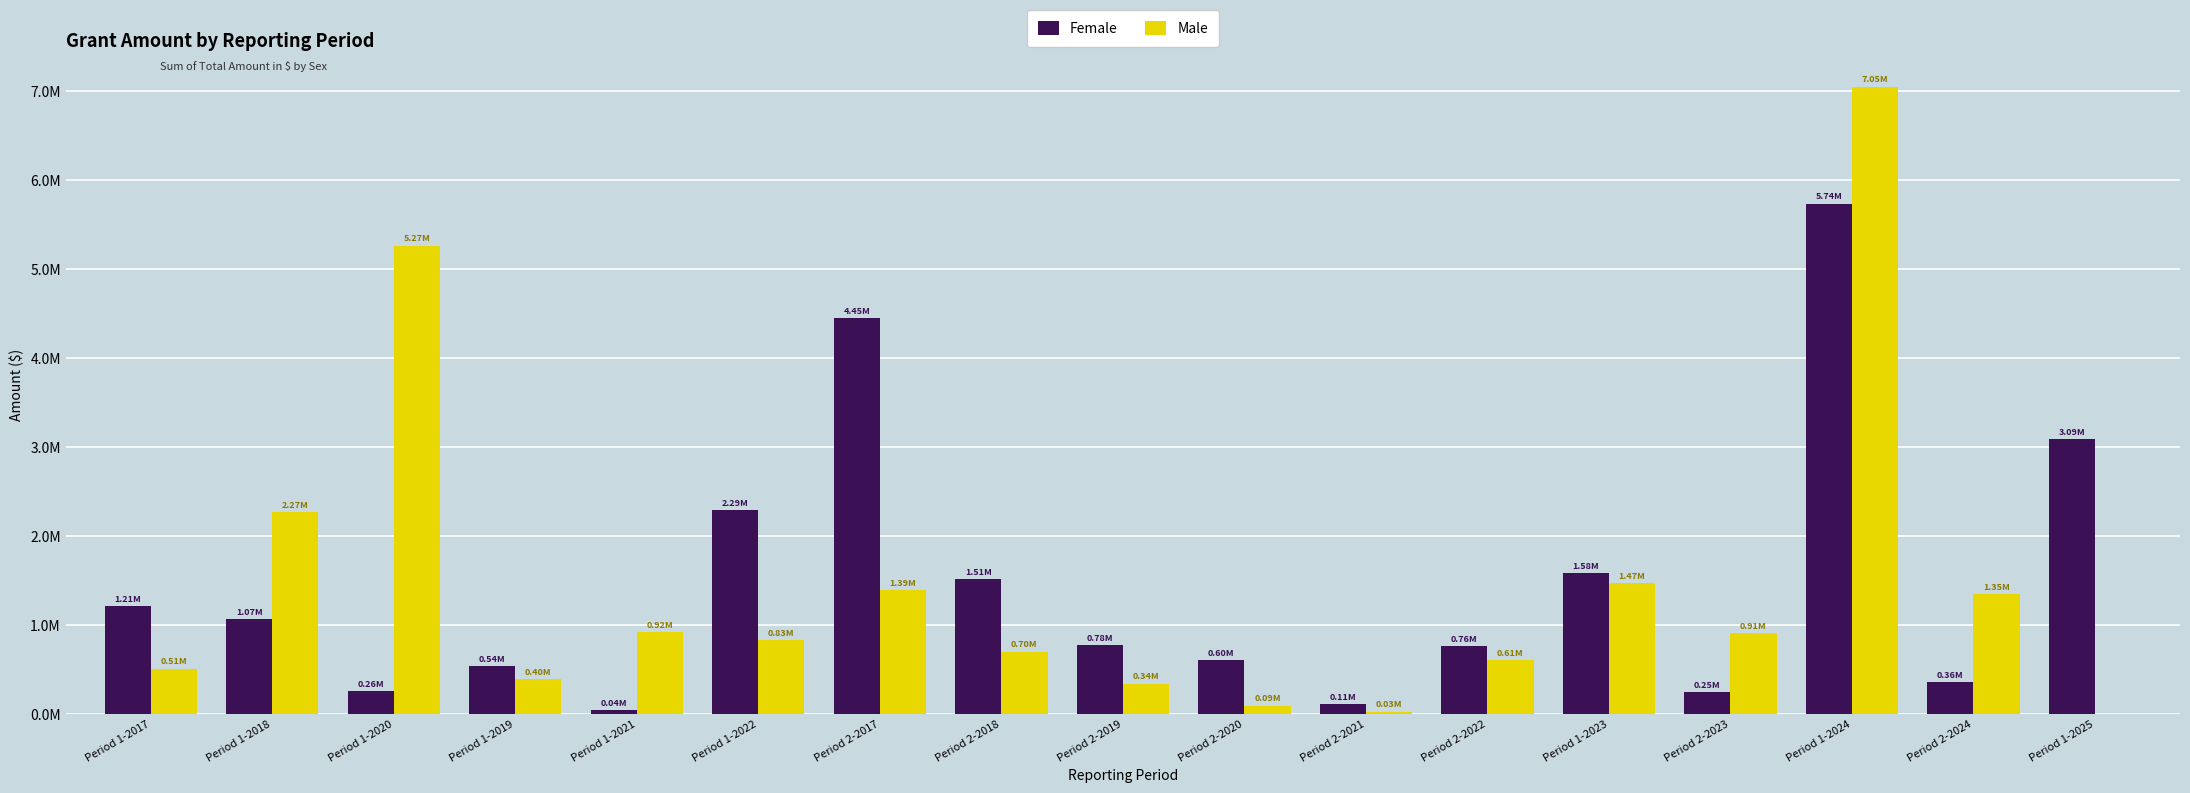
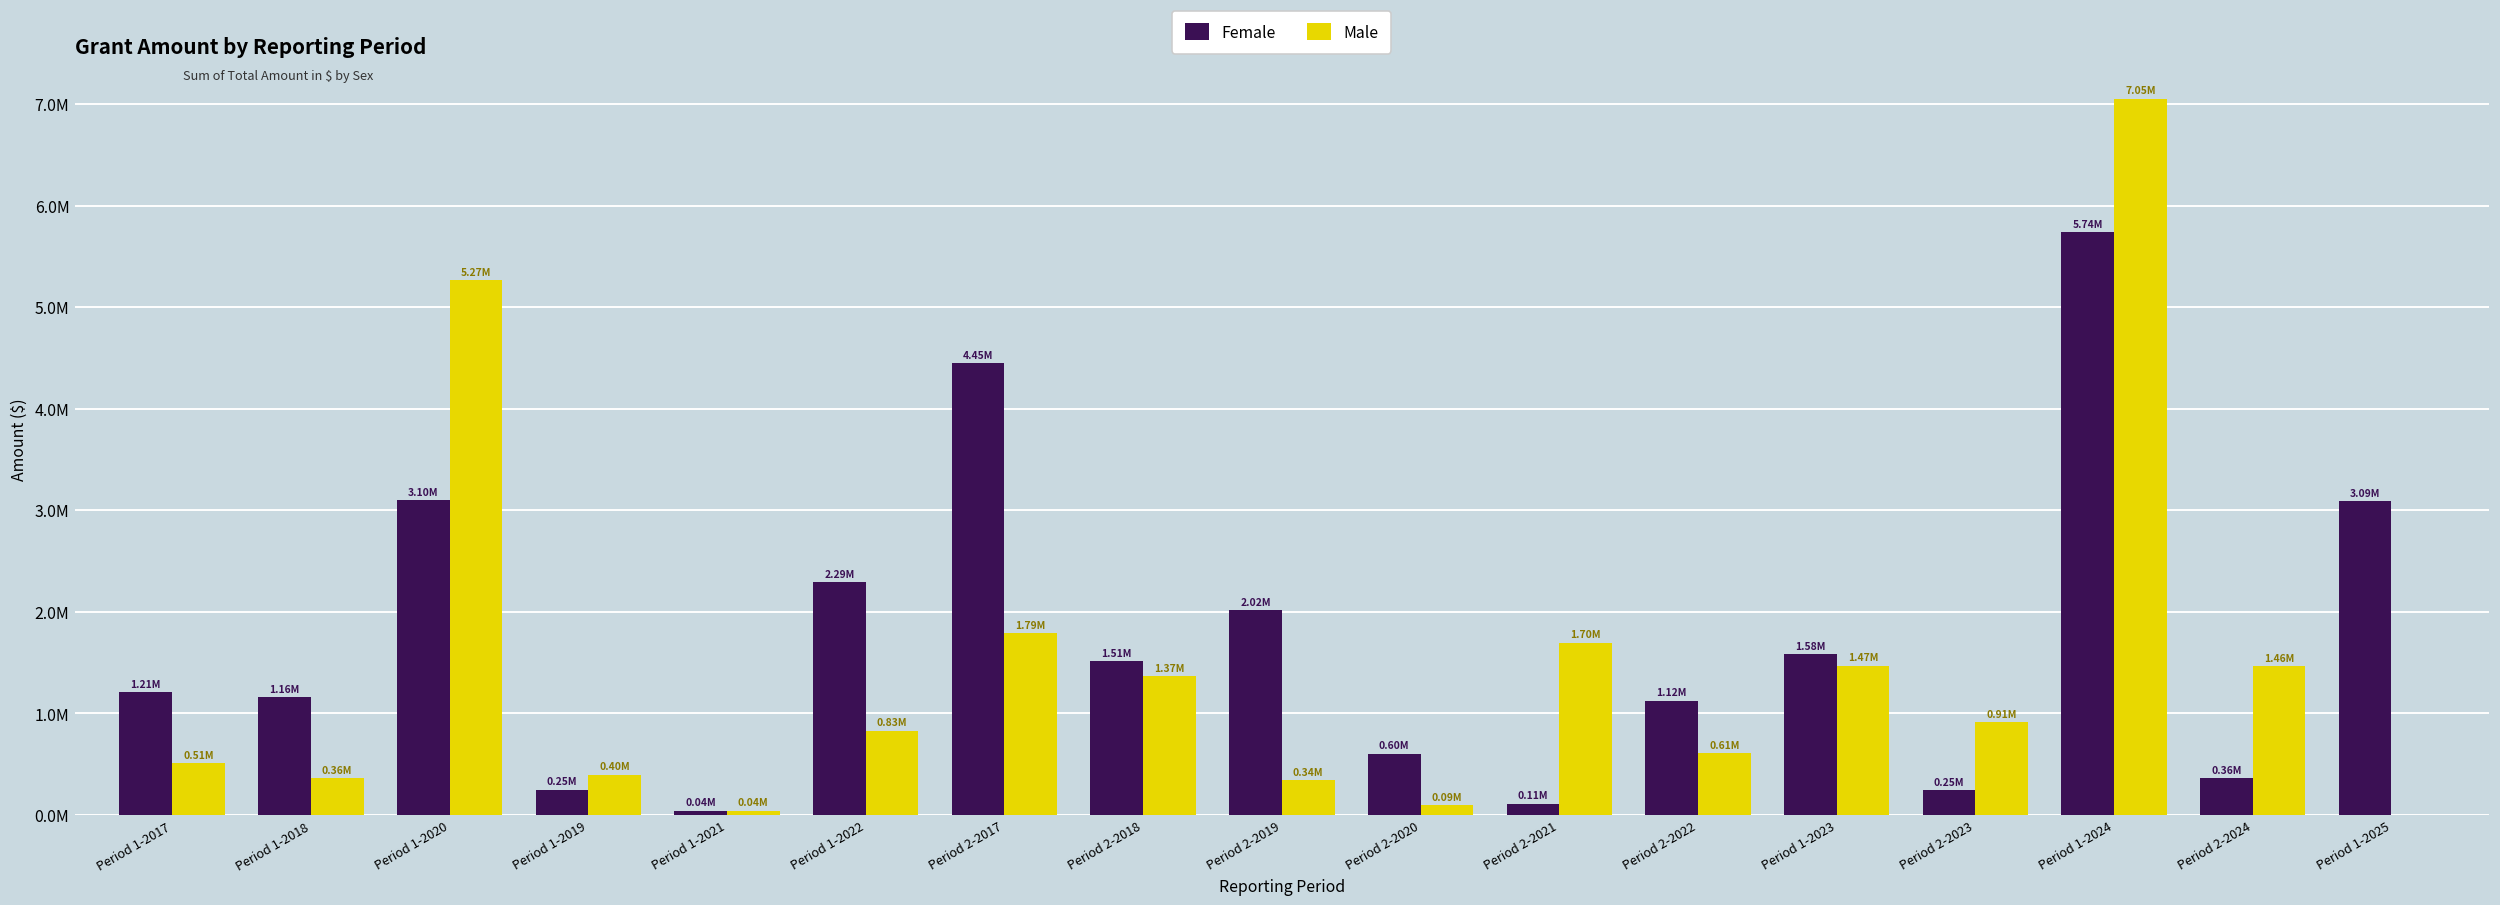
  {
    "Female": {
      "Period 1-2017": "1.21M",
-     "Period 1-2018": "1.07M",
-     "Period 1-2020": "0.26M",
-     "Period 1-2019": "0.54M",
+     "Period 1-2018": "1.16M",
+     "Period 1-2020": "3.10M",
+     "Period 1-2019": "0.25M",
      "Period 1-2021": "0.04M",
      "Period 1-2022": "2.29M",
      "Period 2-2017": "4.45M",
      "Period 2-2018": "1.51M",
-     "Period 2-2019": "0.78M",
+     "Period 2-2019": "2.02M",
      "Period 2-2020": "0.60M",
      "Period 2-2021": "0.11M",
-     "Period 2-2022": "0.76M",
+     "Period 2-2022": "1.12M",
      "Period 1-2023": "1.58M",
      "Period 2-2023": "0.25M",
      "Period 1-2024": "5.74M",
      "Period 2-2024": "0.36M",
      "Period 1-2025": "3.09M"
    },
    "Male": {
      "Period 1-2017": "0.51M",
-     "Period 1-2018": "2.27M",
+     "Period 1-2018": "0.36M",
      "Period 1-2020": "5.27M",
      "Period 1-2019": "0.40M",
-     "Period 1-2021": "0.92M",
+     "Period 1-2021": "0.04M",
      "Period 1-2022": "0.83M",
-     "Period 2-2017": "1.39M",
-     "Period 2-2018": "0.70M",
+     "Period 2-2017": "1.79M",
+     "Period 2-2018": "1.37M",
      "Period 2-2019": "0.34M",
      "Period 2-2020": "0.09M",
-     "Period 2-2021": "0.03M",
+     "Period 2-2021": "1.70M",
      "Period 2-2022": "0.61M",
      "Period 1-2023": "1.47M",
      "Period 2-2023": "0.91M",
      "Period 1-2024": "7.05M",
-     "Period 2-2024": "1.35M"
+     "Period 2-2024": "1.46M"
    }
  }
